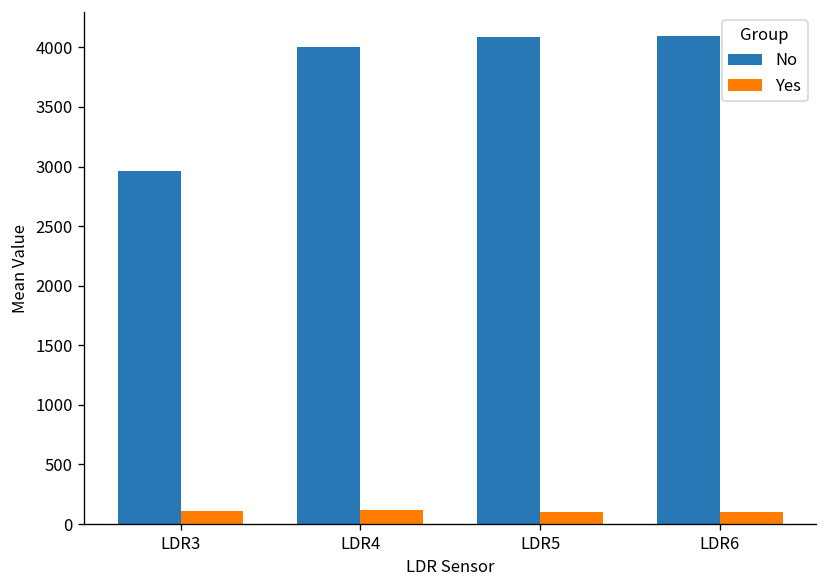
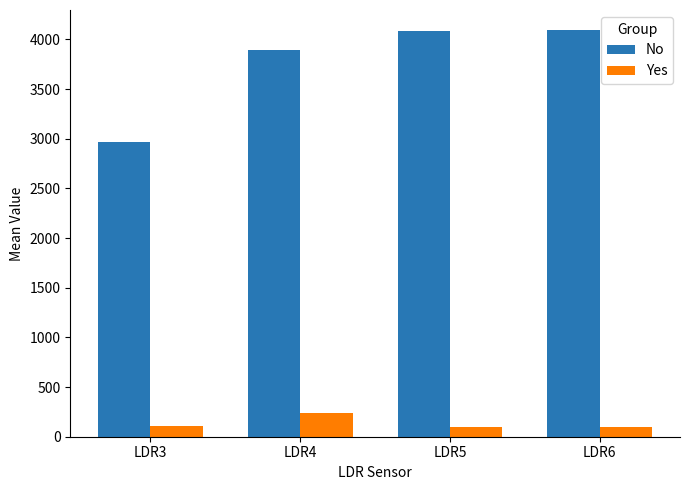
  {
    "No": {
      "LDR3": 3000,
-     "LDR4": 4000,
+     "LDR4": 3900,
      "LDR5": 4100,
      "LDR6": 4100
    },
    "Yes": {
      "LDR3": 100,
-     "LDR4": 100,
+     "LDR4": 200,
      "LDR5": 100,
      "LDR6": 100
    }
  }
